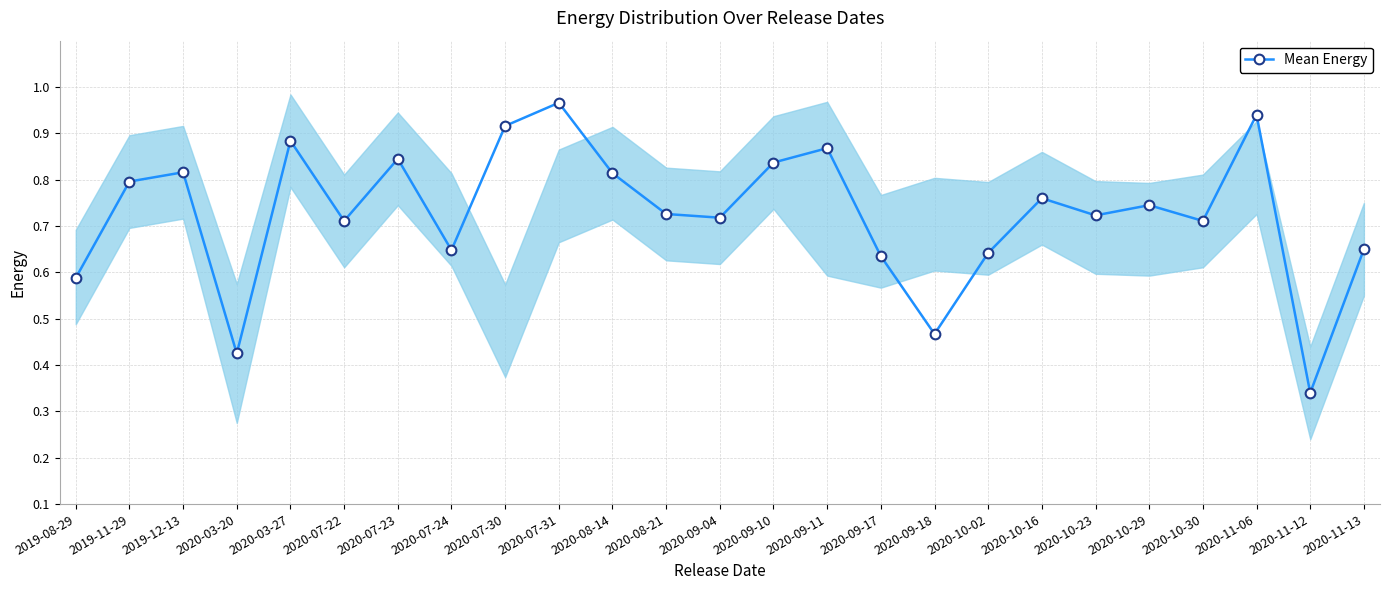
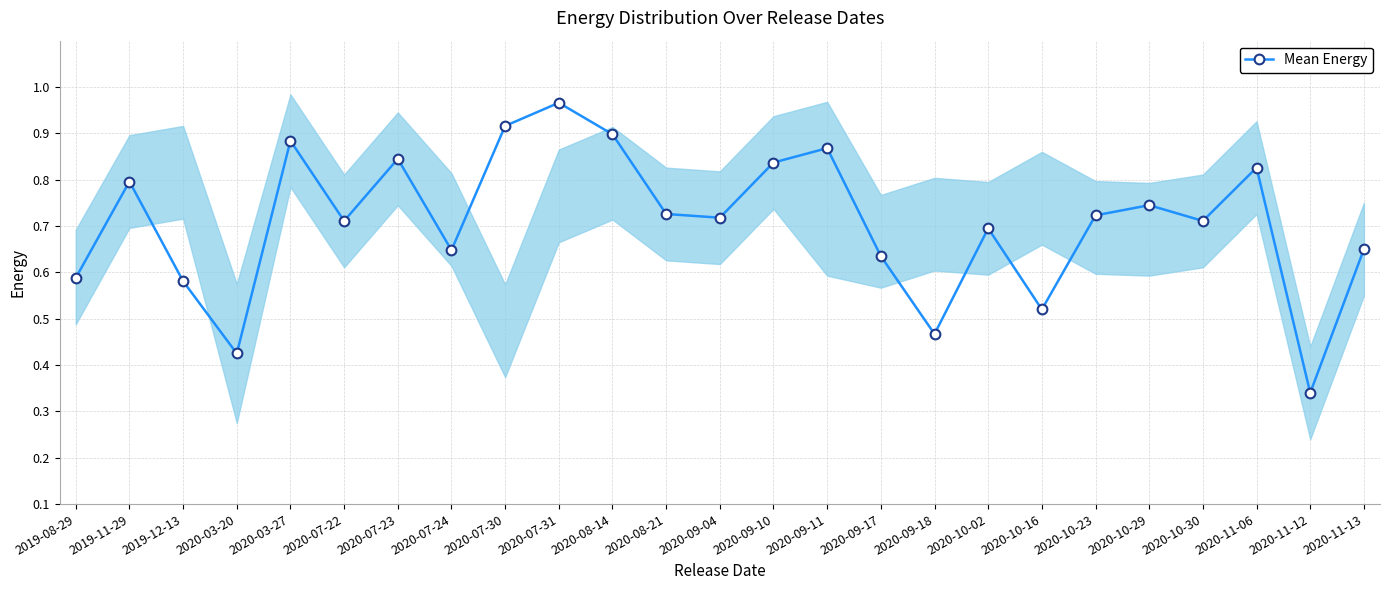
  {
    "Mean Energy": {
      "2019-08-29": 0.59,
      "2019-11-29": 0.80,
-     "2019-12-13": 0.82,
+     "2019-12-13": 0.58,
      "2020-03-20": 0.43,
      "2020-03-27": 0.88,
      "2020-07-22": 0.71,
      "2020-07-23": 0.85,
      "2020-07-24": 0.65,
      "2020-07-30": 0.92,
      "2020-07-31": 0.97,
-     "2020-08-14": 0.81,
+     "2020-08-14": 0.90,
      "2020-08-21": 0.73,
      "2020-09-04": 0.72,
      "2020-09-10": 0.84,
      "2020-09-11": 0.87,
      "2020-09-17": 0.64,
      "2020-09-18": 0.47,
-     "2020-10-02": 0.64,
-     "2020-10-16": 0.76,
+     "2020-10-02": 0.70,
+     "2020-10-16": 0.52,
      "2020-10-23": 0.72,
      "2020-10-29": 0.75,
      "2020-10-30": 0.71,
-     "2020-11-06": 0.94,
+     "2020-11-06": 0.83,
      "2020-11-12": 0.34,
      "2020-11-13": 0.65
    }
  }
